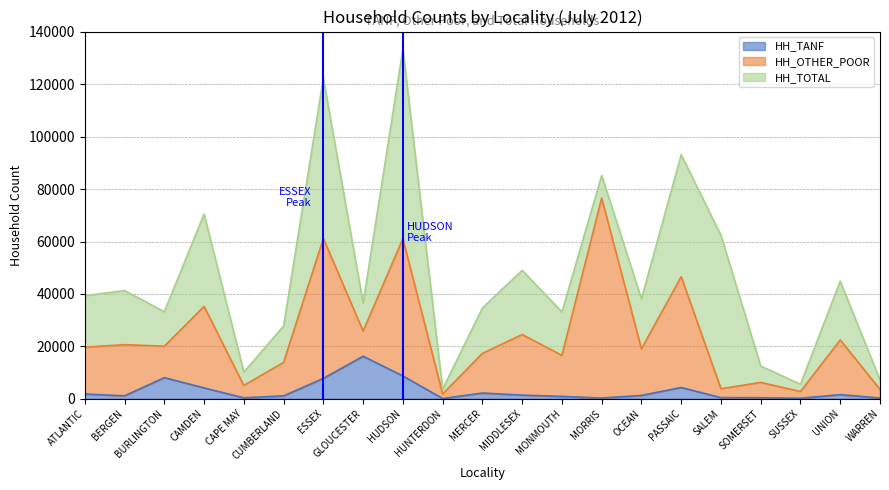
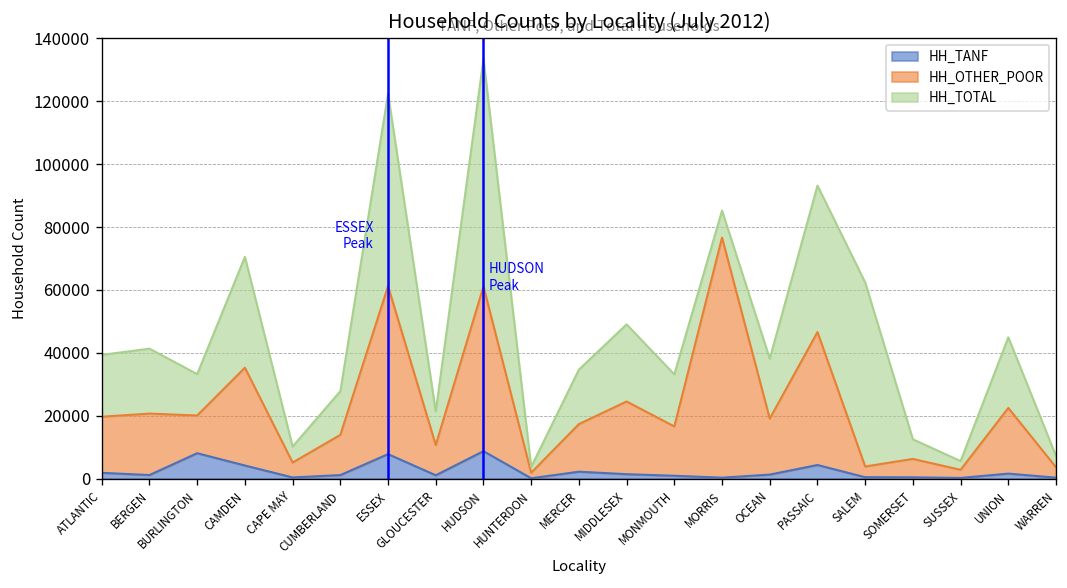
  {
    "HH_TANF": {
      "ATLANTIC": 2000,
      "BERGEN": 1000,
      "BURLINGTON": 8000,
      "CAMDEN": 4000,
      "CAPE MAY": 0,
      "CUMBERLAND": 1000,
      "ESSEX": 8000,
-     "GLOUCESTER": 16000,
+     "GLOUCESTER": 1000,
      "HUDSON": 9000,
      "HUNTERDON": 0,
      "MERCER": 2000,
      "MIDDLESEX": 1000,
      "MONMOUTH": 1000,
      "MORRIS": 0,
      "OCEAN": 1000,
      "PASSAIC": 4000,
      "SALEM": 0,
      "SOMERSET": 0,
      "SUSSEX": 0,
      "UNION": 2000,
      "WARREN": 0
    },
    "HH_OTHER_POOR": {
      "ATLANTIC": 18000,
      "BERGEN": 20000,
      "BURLINGTON": 12000,
      "CAMDEN": 31000,
      "CAPE MAY": 5000,
      "CUMBERLAND": 13000,
      "ESSEX": 53000,
      "GLOUCESTER": 10000,
      "HUDSON": 52000,
      "HUNTERDON": 2000,
      "MERCER": 15000,
      "MIDDLESEX": 23000,
      "MONMOUTH": 16000,
      "MORRIS": 76000,
      "OCEAN": 18000,
      "PASSAIC": 42000,
      "SALEM": 3000,
      "SOMERSET": 6000,
      "SUSSEX": 3000,
      "UNION": 21000,
      "WARREN": 3000
    },
    "HH_TOTAL": {
      "ATLANTIC": 20000,
      "BERGEN": 21000,
      "BURLINGTON": 13000,
      "CAMDEN": 35000,
      "CAPE MAY": 5000,
      "CUMBERLAND": 14000,
      "ESSEX": 61000,
      "GLOUCESTER": 11000,
      "HUDSON": 72000,
      "HUNTERDON": 2000,
      "MERCER": 17000,
      "MIDDLESEX": 25000,
      "MONMOUTH": 17000,
      "MORRIS": 9000,
      "OCEAN": 19000,
      "PASSAIC": 47000,
      "SALEM": 59000,
      "SOMERSET": 6000,
      "SUSSEX": 3000,
      "UNION": 22000,
      "WARREN": 4000
    }
  }
